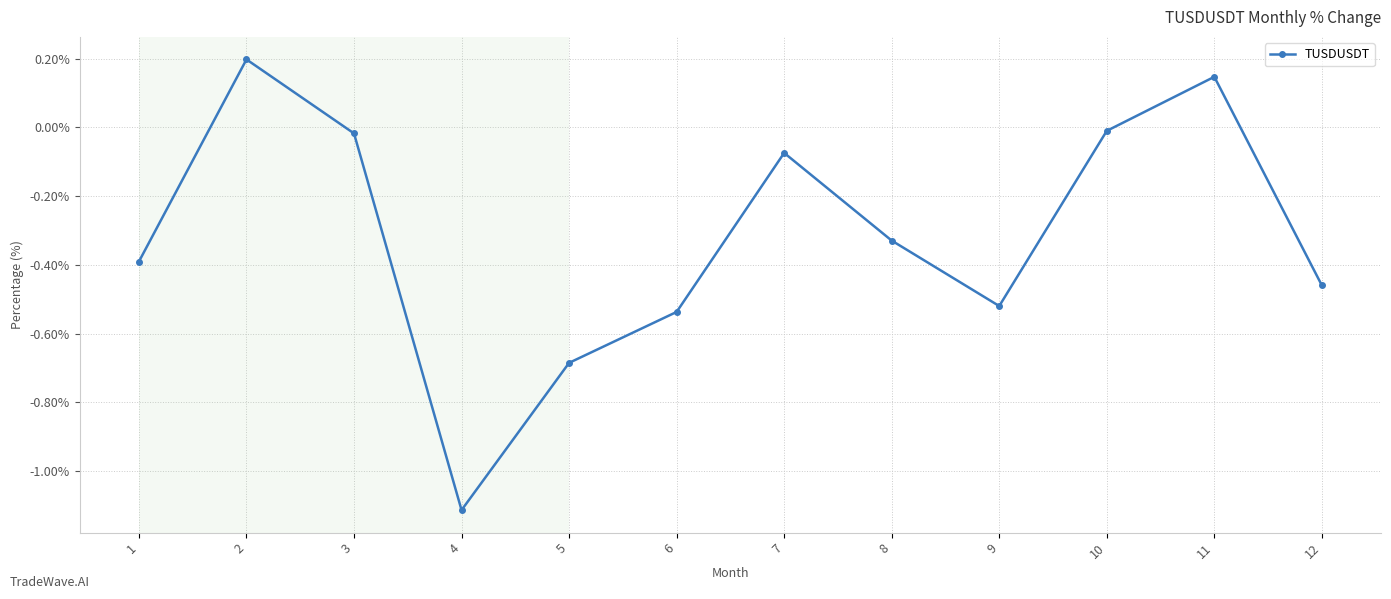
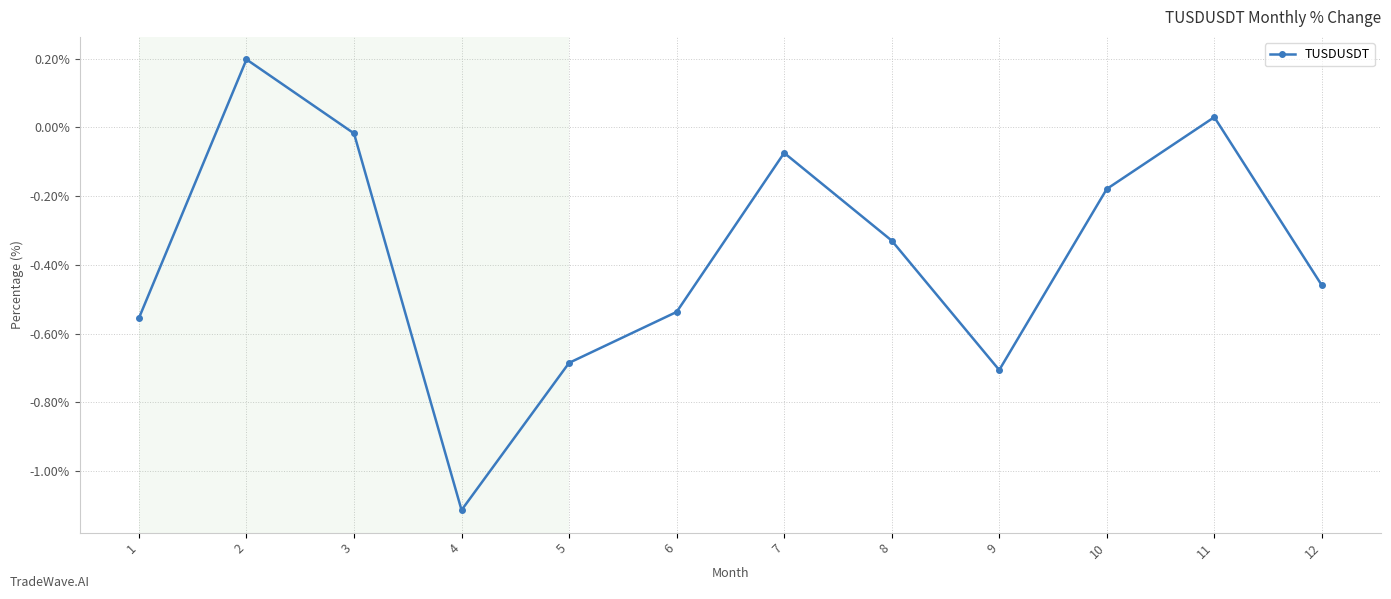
  {
-   "1": "-0.39%",
+   "1": "-0.56%",
    "2": "0.20%",
    "3": "-0.02%",
    "4": "-1.11%",
    "5": "-0.69%",
    "6": "-0.54%",
    "7": "-0.07%",
    "8": "-0.33%",
-   "9": "-0.52%",
-   "10": "-0.01%",
-   "11": "0.15%",
+   "9": "-0.71%",
+   "10": "-0.18%",
+   "11": "0.03%",
    "12": "-0.46%"
  }
